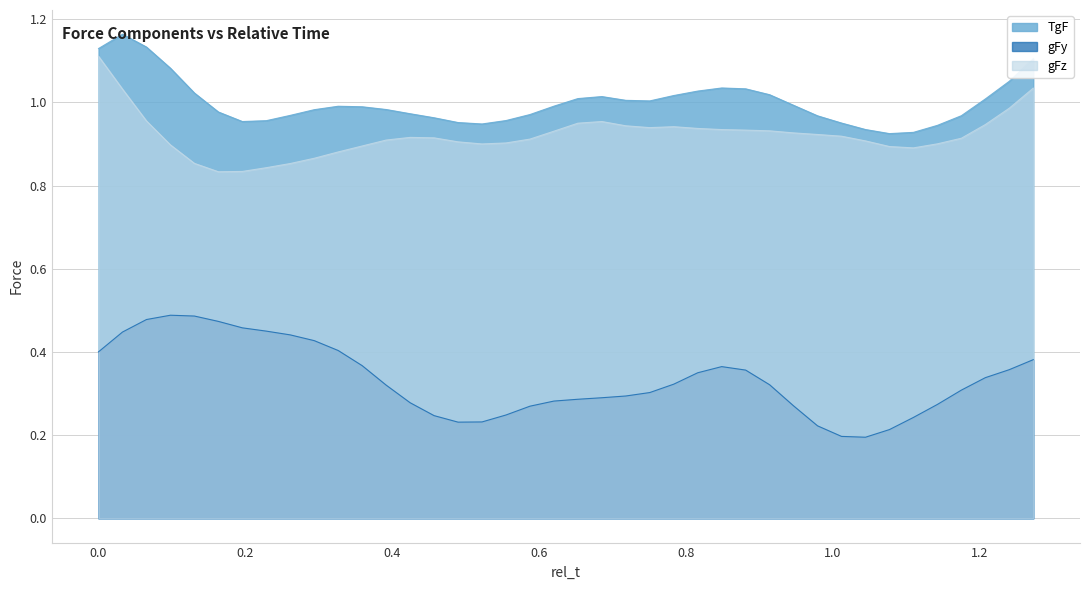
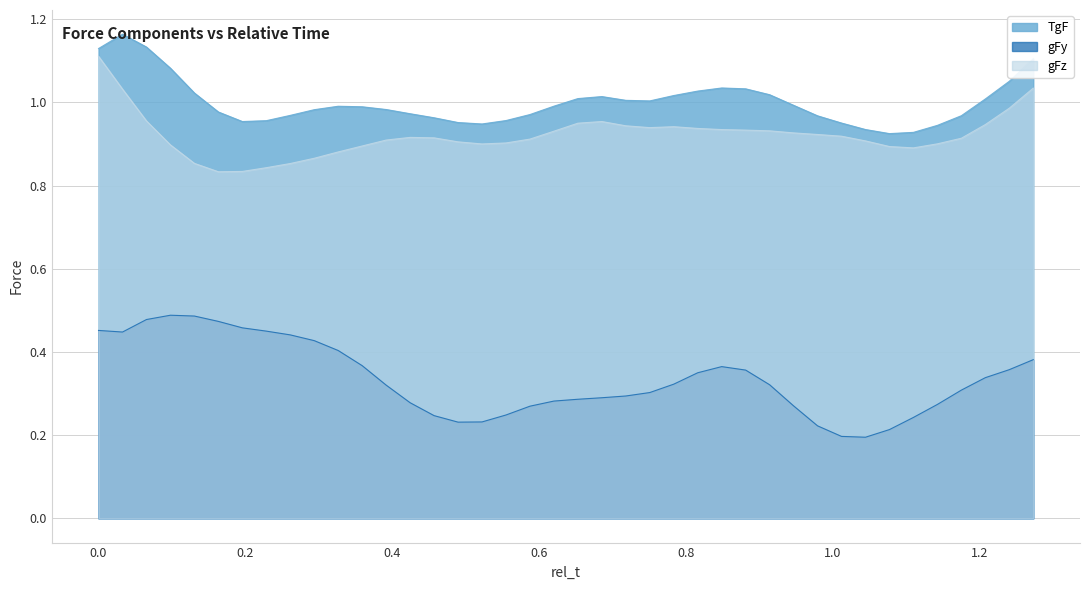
  {
    "TgF": {
      "0.0": 1.13
    },
    "gFy": {
-     "0.0": 0.40
+     "0.0": 0.45
    },
    "gFz": {
      "0.0": 1.11
    }
  }
